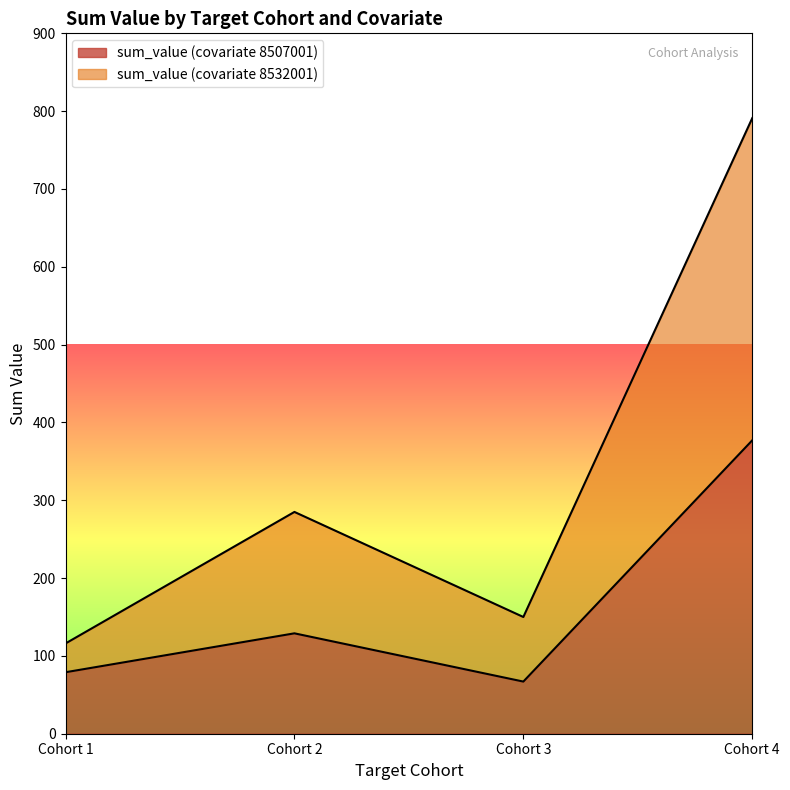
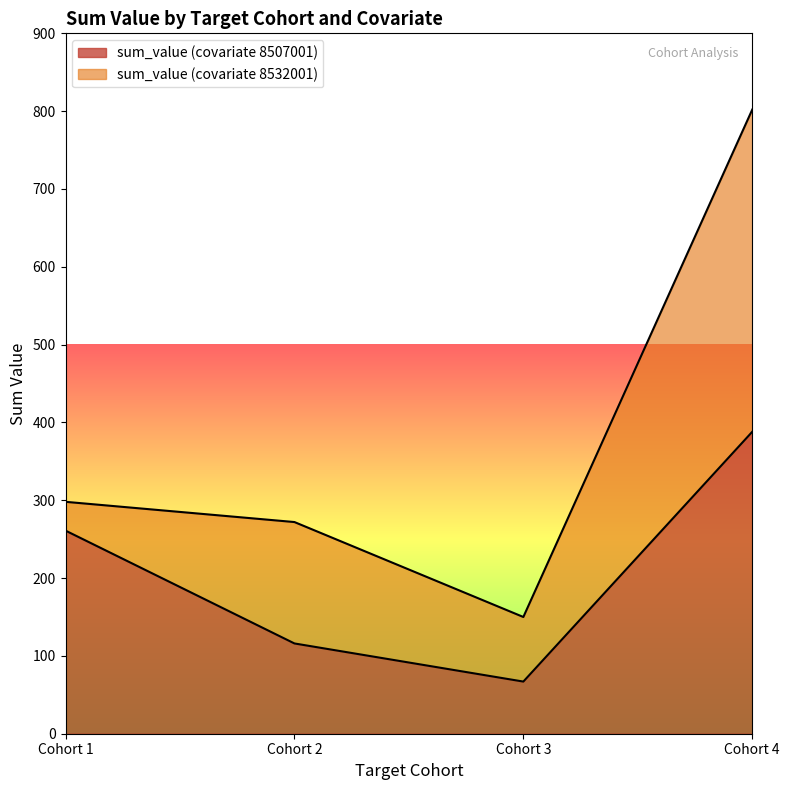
  {
    "sum_value (covariate 8507001)": {
-     "Cohort 1": 80,
-     "Cohort 2": 130,
+     "Cohort 1": 260,
+     "Cohort 2": 120,
      "Cohort 3": 70,
-     "Cohort 4": 380
+     "Cohort 4": 390
    },
    "sum_value (covariate 8532001)": {
      "Cohort 1": 40,
      "Cohort 2": 160,
      "Cohort 3": 80,
      "Cohort 4": 410
    }
  }
